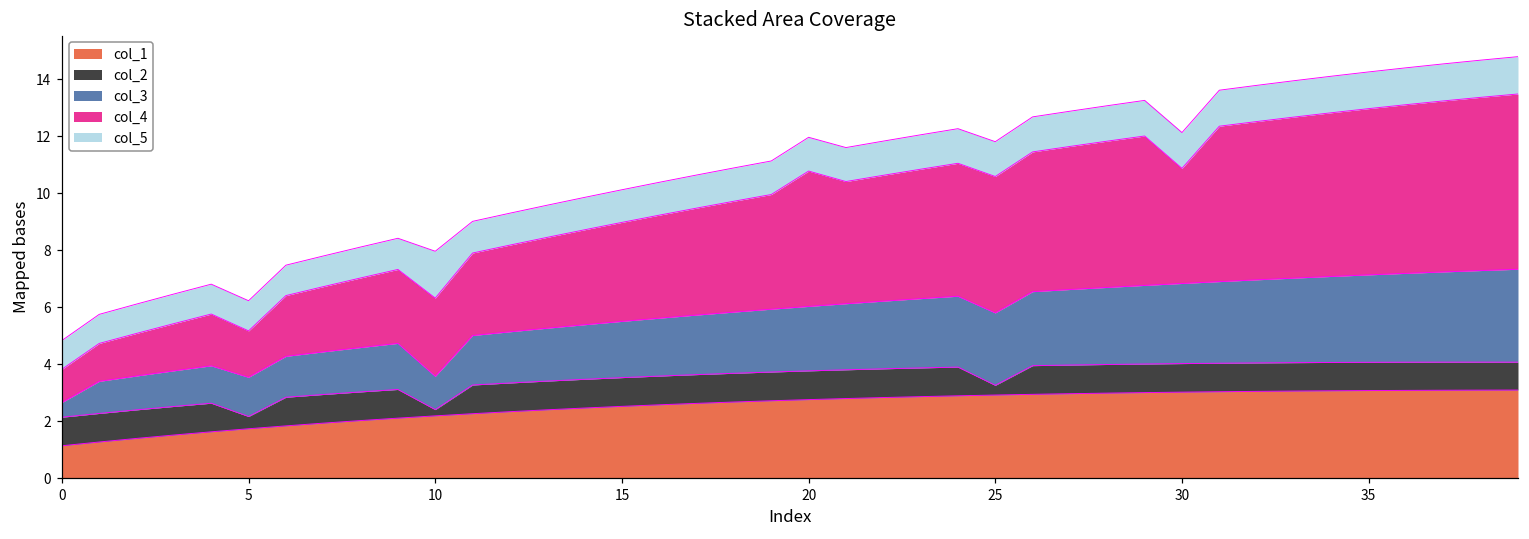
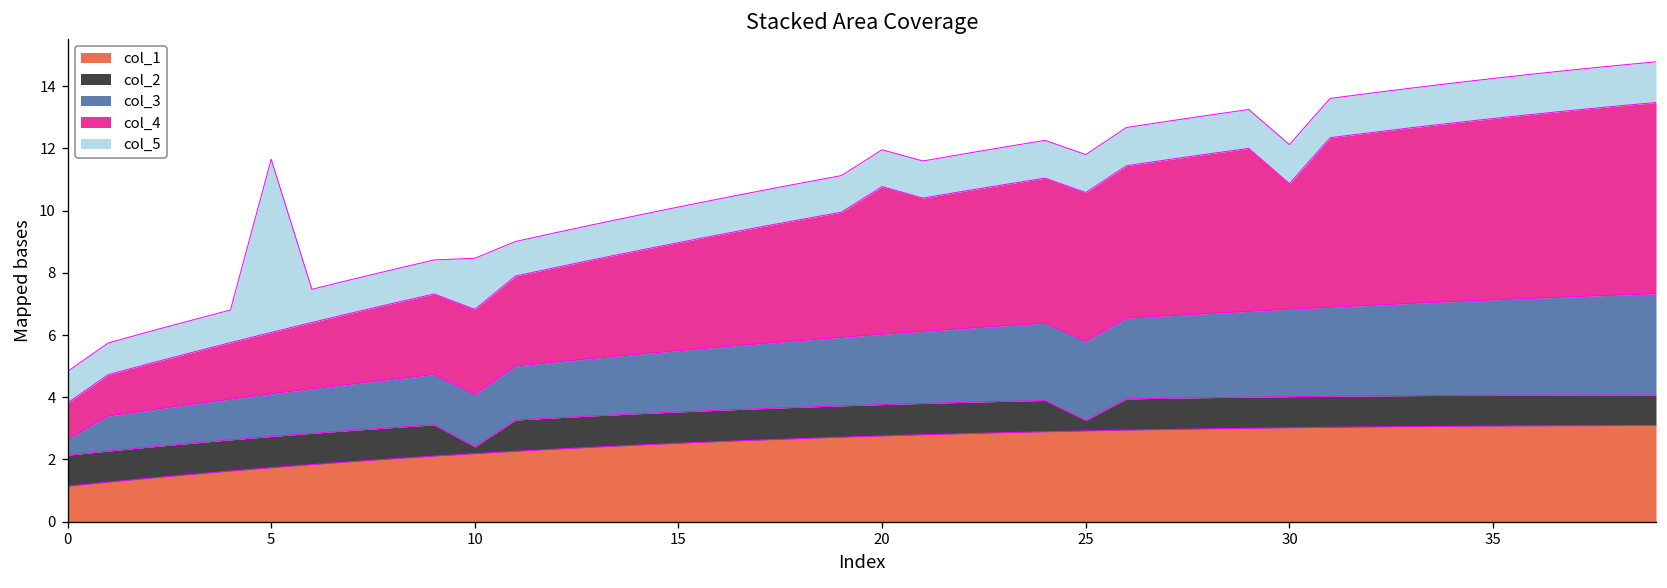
  {
    "col_1": {
      "0": 1.1,
      "5": 1.7,
      "10": 2.2,
      "15": 2.5,
      "20": 2.8,
      "25": 2.9,
      "30": 3.0,
      "35": 3.1
    },
    "col_2": {
      "0": 1.0,
-     "5": 0.4,
+     "5": 1.0,
      "10": 0.2,
      "15": 1.0,
      "20": 1.0,
      "25": 0.3,
      "30": 1.0,
      "35": 1.0
    },
    "col_3": {
      "0": 0.5,
      "5": 1.4,
-     "10": 1.2,
+     "10": 1.7,
      "15": 2.0,
      "20": 2.3,
      "25": 2.5,
      "30": 2.8,
      "35": 3.1
    },
    "col_4": {
      "0": 1.2,
-     "5": 1.6,
+     "5": 2.0,
      "10": 2.7,
      "15": 3.5,
      "20": 4.7,
      "25": 4.8,
      "30": 4.0,
      "35": 5.8
    },
    "col_5": {
      "0": 1.0,
-     "5": 1.1,
+     "5": 5.6,
      "10": 1.6,
      "15": 1.1,
      "20": 1.2,
      "25": 1.2,
      "30": 1.3,
      "35": 1.3
    }
  }
